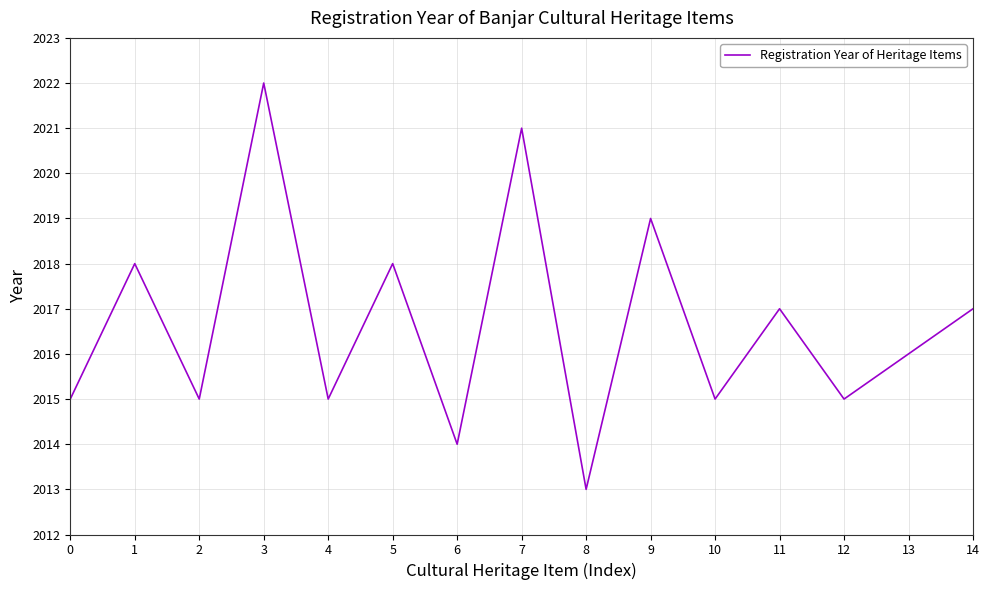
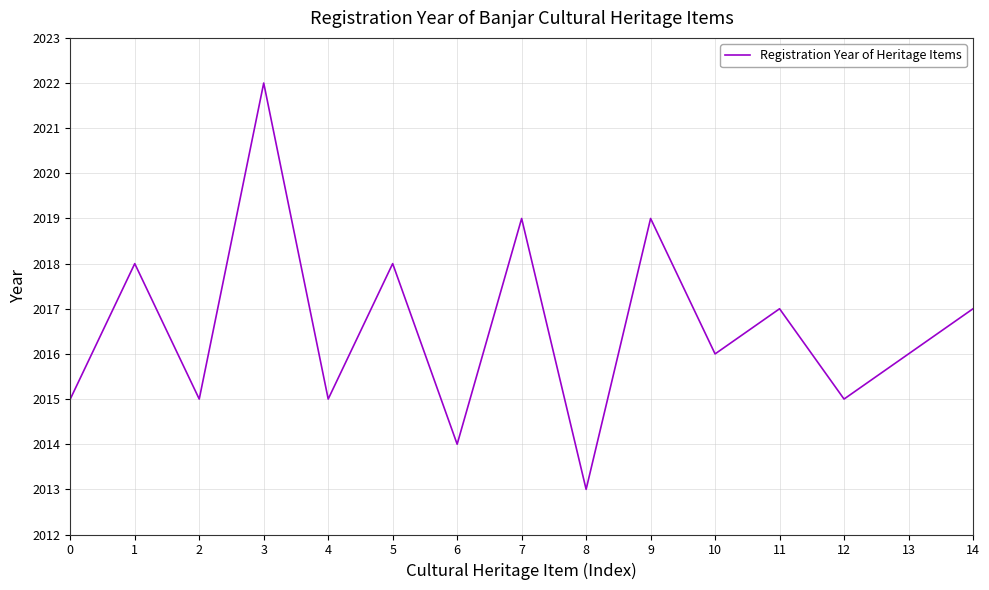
  {
    "0": 2015,
    "1": 2018,
    "2": 2015,
    "3": 2022,
    "4": 2015,
    "5": 2018,
    "6": 2014,
-   "7": 2021,
+   "7": 2019,
    "8": 2013,
    "9": 2019,
-   "10": 2015,
+   "10": 2016,
    "11": 2017,
    "12": 2015,
    "13": 2016,
    "14": 2017
  }
